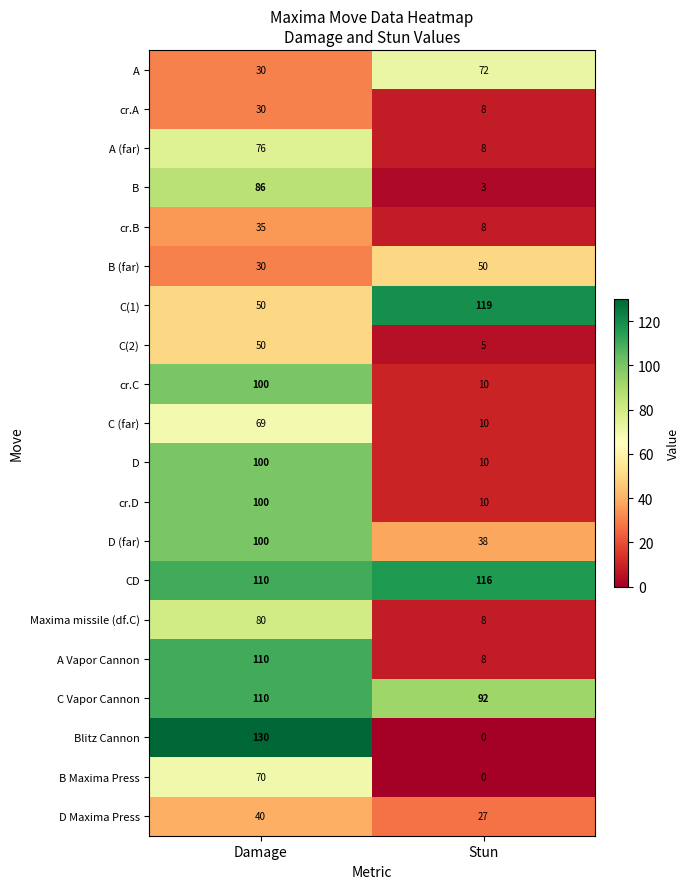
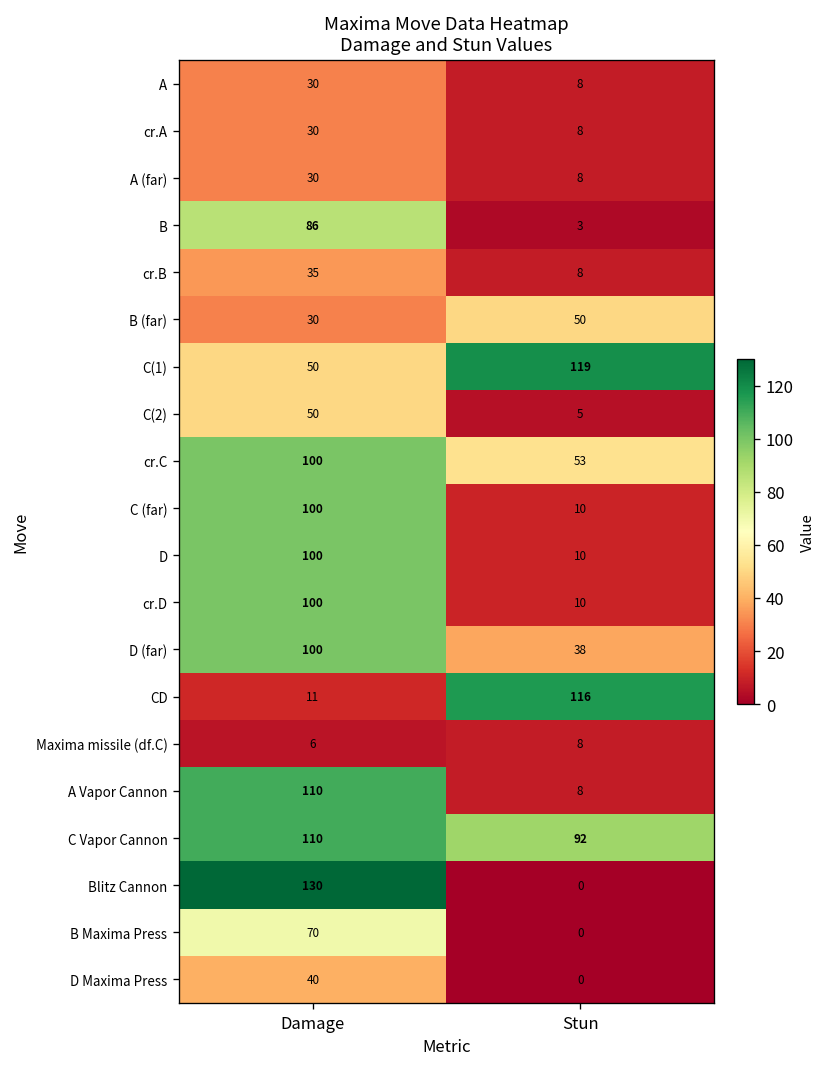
  {
    "A": {
      "Damage": 30,
-     "Stun": 72
+     "Stun": 8
    },
    "cr.A": {
      "Damage": 30,
      "Stun": 8
    },
    "A (far)": {
-     "Damage": 76,
+     "Damage": 30,
      "Stun": 8
    },
    "B": {
      "Damage": 86,
      "Stun": 3
    },
    "cr.B": {
      "Damage": 35,
      "Stun": 8
    },
    "B (far)": {
      "Damage": 30,
      "Stun": 50
    },
    "C(1)": {
      "Damage": 50,
      "Stun": 119
    },
    "C(2)": {
      "Damage": 50,
      "Stun": 5
    },
    "cr.C": {
      "Damage": 100,
-     "Stun": 10
+     "Stun": 53
    },
    "C (far)": {
-     "Damage": 69,
+     "Damage": 100,
      "Stun": 10
    },
    "D": {
      "Damage": 100,
      "Stun": 10
    },
    "cr.D": {
      "Damage": 100,
      "Stun": 10
    },
    "D (far)": {
      "Damage": 100,
      "Stun": 38
    },
    "CD": {
-     "Damage": 110,
+     "Damage": 11,
      "Stun": 116
    },
    "Maxima missile (df.C)": {
-     "Damage": 80,
+     "Damage": 6,
      "Stun": 8
    },
    "A Vapor Cannon": {
      "Damage": 110,
      "Stun": 8
    },
    "C Vapor Cannon": {
      "Damage": 110,
      "Stun": 92
    },
    "Blitz Cannon": {
      "Damage": 130,
      "Stun": 0
    },
    "B Maxima Press": {
      "Damage": 70,
      "Stun": 0
    },
    "D Maxima Press": {
      "Damage": 40,
-     "Stun": 27
+     "Stun": 0
    }
  }
